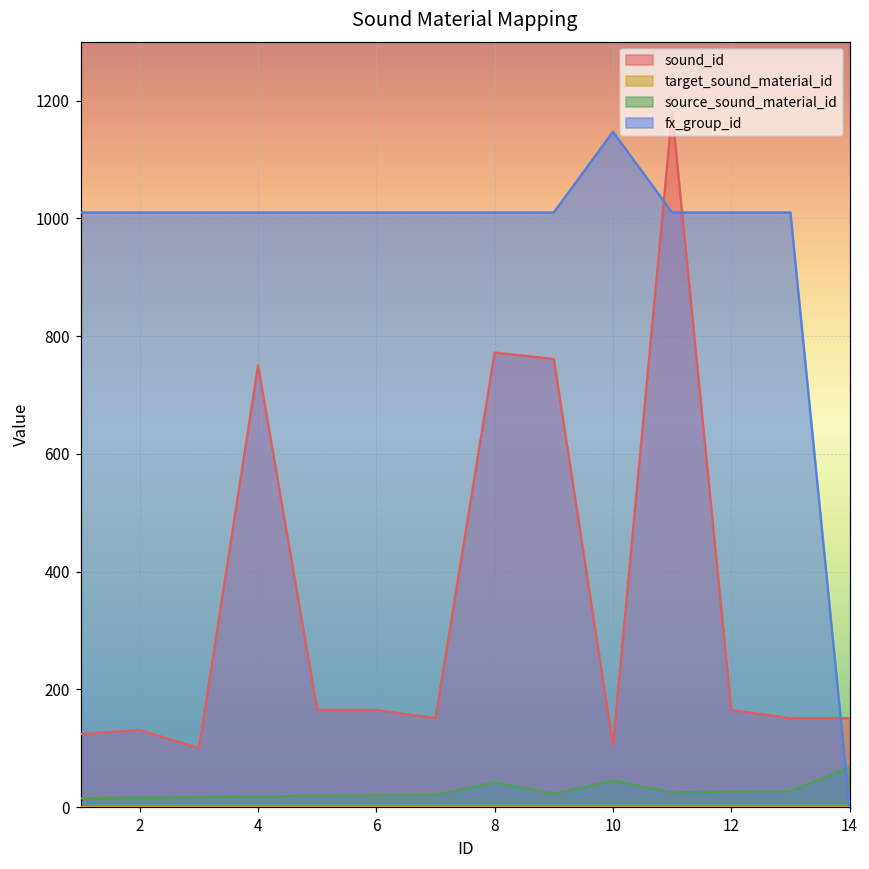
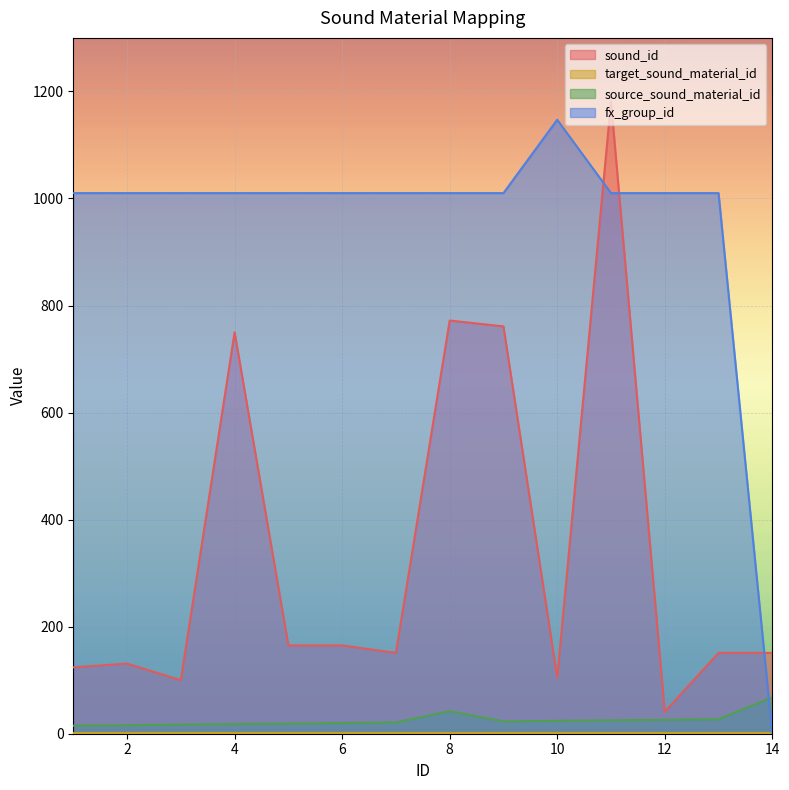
  {
    "sound_id": {
      "2": 130,
      "4": 750,
      "6": 170,
      "8": 770,
      "10": 110,
-     "12": 170,
+     "12": 40,
      "14": 150
    },
    "target_sound_material_id": {
      "2": 0,
      "4": 0,
      "6": 0,
      "8": 0,
      "10": 0,
      "12": 0
    },
    "source_sound_material_id": {
      "2": 20,
      "4": 20,
      "6": 20,
      "8": 40,
-     "10": 50,
+     "10": 20,
      "12": 30,
      "14": 70
    },
    "fx_group_id": {
      "2": 1010,
      "4": 1010,
      "6": 1010,
      "8": 1010,
      "10": 1150,
      "12": 1010
    }
  }
